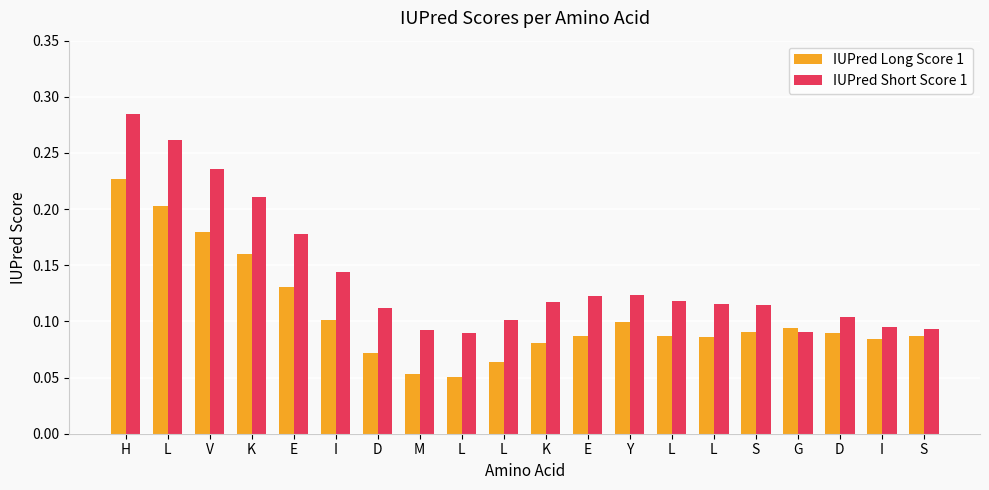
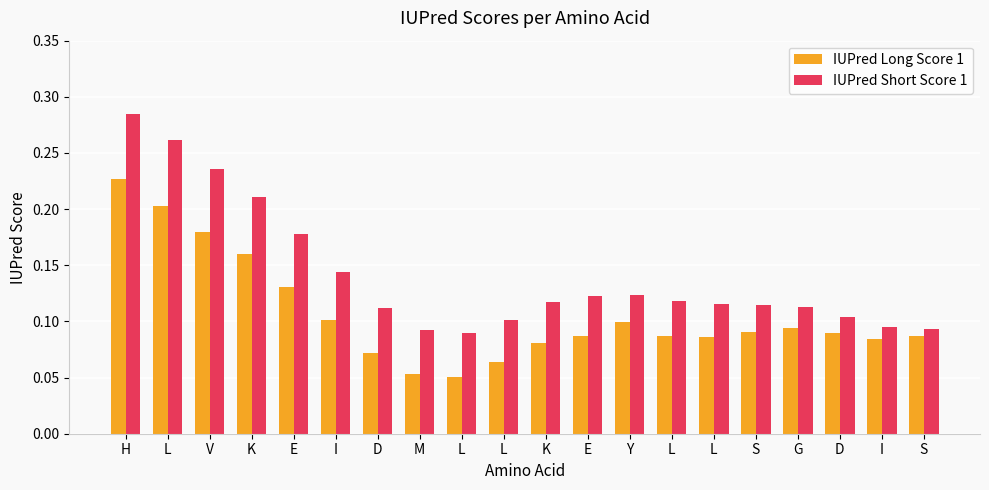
  {
    "IUPred Long Score 1": {
      "H": 0.227,
      "V": 0.180,
      "M": 0.053,
      "Y": 0.100,
      "G": 0.094
    },
    "IUPred Short Score 1": {
      "H": 0.285,
      "V": 0.236,
      "M": 0.093,
      "Y": 0.123,
-     "G": 0.091
+     "G": 0.113
    }
  }
